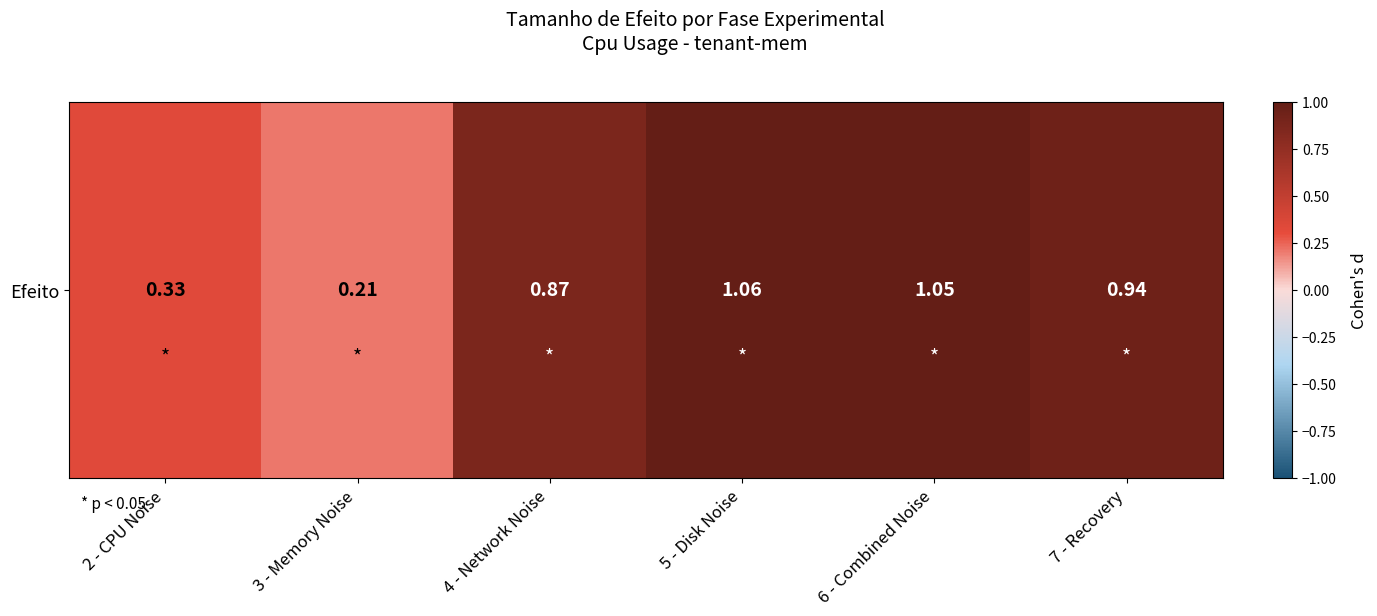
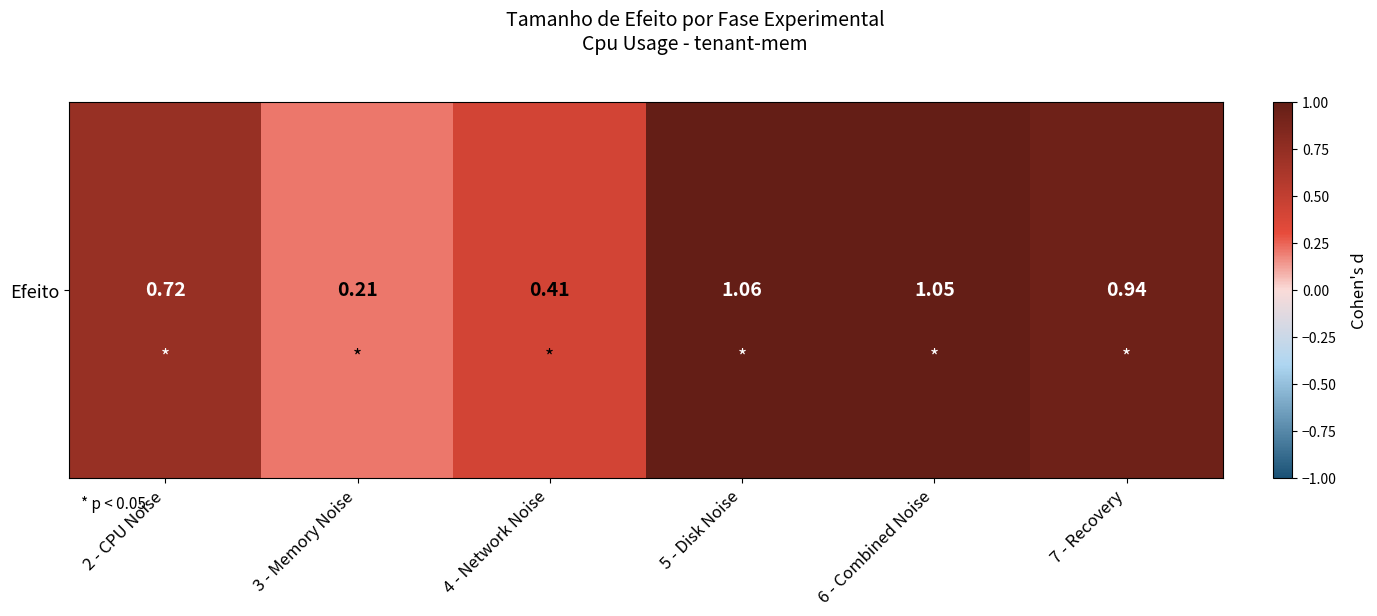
  {
    "Efeito": {
-     "2 - CPU Noise": 0.33,
-     "4 - Network Noise": 0.87
+     "2 - CPU Noise": 0.72,
+     "4 - Network Noise": 0.41
    }
  }
